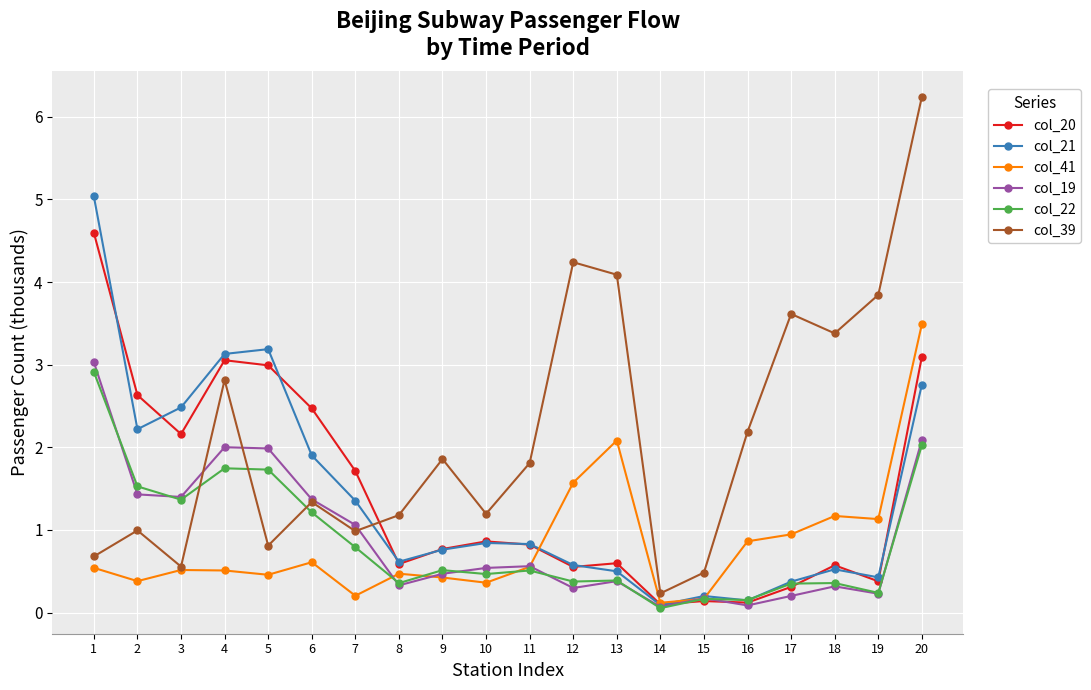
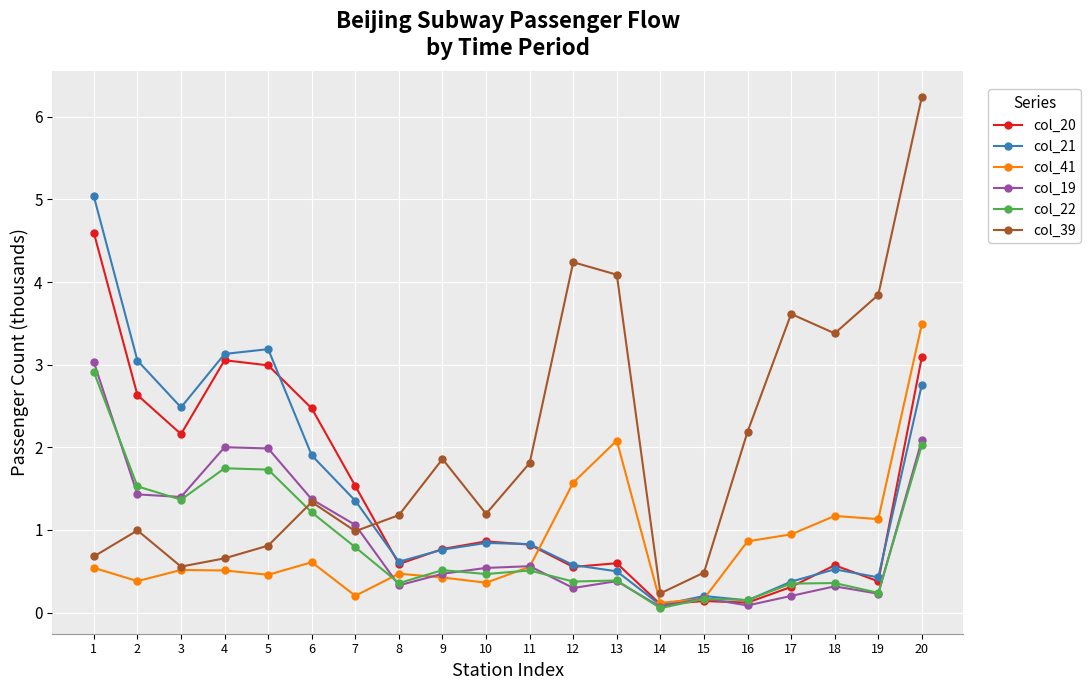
  {
    "col_20": {
      "1": 4.6,
      "2": 2.6,
      "3": 2.2,
      "4": 3.1,
      "5": 3.0,
      "6": 2.5,
-     "7": 1.7,
+     "7": 1.5,
      "13": 0.6,
      "17": 0.3,
      "18": 0.6,
      "19": 0.4,
      "20": 3.1
    },
    "col_21": {
      "1": 5.0,
-     "2": 2.2,
+     "2": 3.1,
      "3": 2.5,
      "4": 3.1,
      "5": 3.2,
      "6": 1.9,
      "7": 1.4,
      "13": 0.5,
      "18": 0.5,
      "19": 0.4,
      "20": 2.8
    },
    "col_41": {
      "1": 0.5,
      "2": 0.4,
      "3": 0.5,
      "4": 0.5,
      "5": 0.5,
      "6": 0.6,
      "7": 0.2,
      "8": 0.5,
      "9": 0.4,
      "10": 0.4,
      "12": 1.6,
      "13": 2.1,
      "16": 0.9,
      "17": 0.9,
      "18": 1.2,
      "19": 1.1,
      "20": 3.5
    },
    "col_19": {
      "1": 3.0,
      "2": 1.4,
      "3": 1.4,
      "4": 2.0,
      "5": 2.0,
      "6": 1.4,
      "7": 1.1,
      "9": 0.5,
      "10": 0.5,
      "12": 0.3,
      "16": 0.1,
      "17": 0.2,
      "18": 0.3,
      "20": 2.1
    },
    "col_22": {
      "1": 2.9,
      "2": 1.5,
      "3": 1.4,
      "4": 1.7,
      "5": 1.7,
      "6": 1.2,
      "7": 0.8,
      "9": 0.5,
      "10": 0.5,
      "11": 0.5,
      "12": 0.4,
      "18": 0.4,
      "20": 2.0
    },
    "col_39": {
      "1": 0.7,
      "2": 1.0,
      "3": 0.6,
-     "4": 2.8,
+     "4": 0.7,
      "5": 0.8,
      "6": 1.3,
      "7": 1.0,
      "8": 1.2,
      "9": 1.9,
      "10": 1.2,
      "11": 1.8,
      "12": 4.2,
      "13": 4.1,
      "14": 0.2,
      "15": 0.5,
      "16": 2.2,
      "17": 3.6,
      "18": 3.4,
      "19": 3.8,
      "20": 6.2
    }
  }
